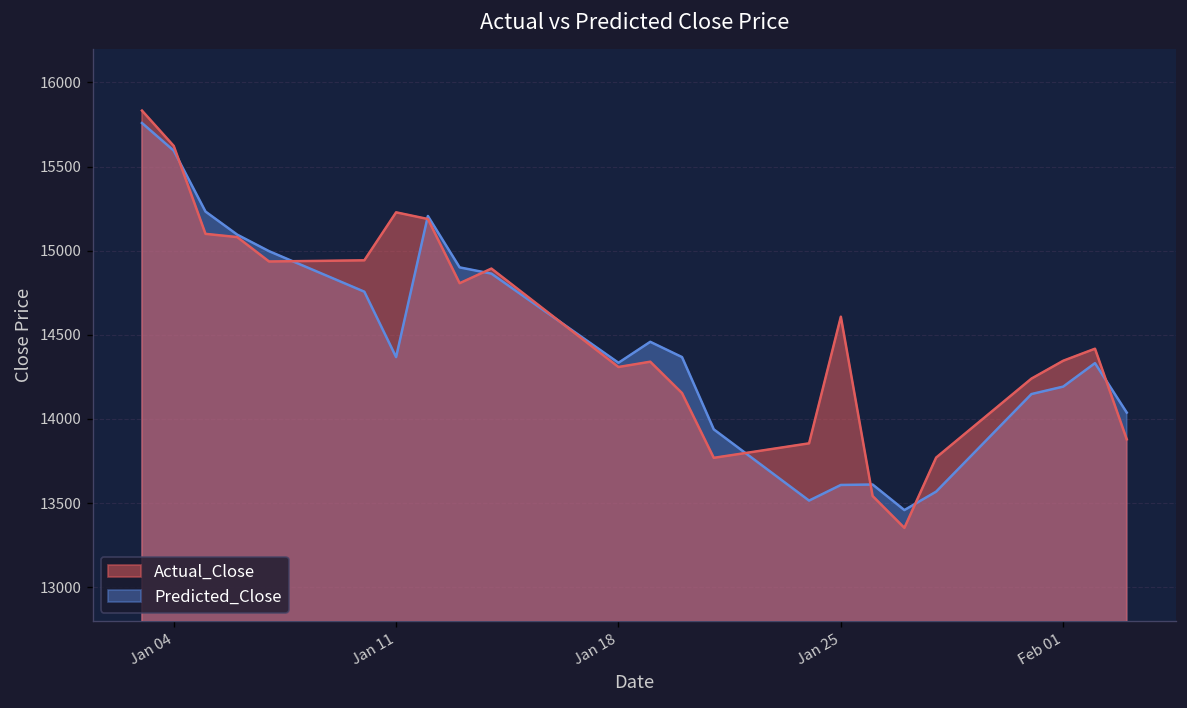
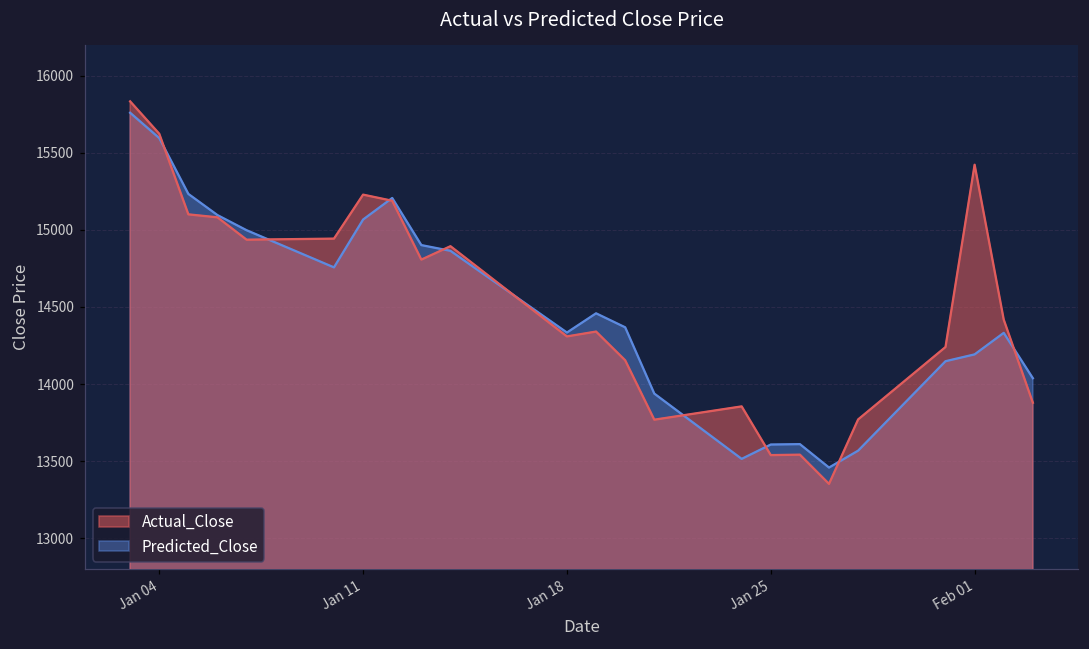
  {
    "Actual_Close": {
      "Jan 04": 15620,
      "Jan 11": 15230,
      "Jan 18": 14310,
-     "Jan 25": 14610,
-     "Feb 01": 14350
+     "Jan 25": 13540,
+     "Feb 01": 15420
    },
    "Predicted_Close": {
      "Jan 04": 15590,
-     "Jan 11": 14370,
+     "Jan 11": 15070,
      "Jan 18": 14330,
      "Jan 25": 13610,
      "Feb 01": 14190
    }
  }
